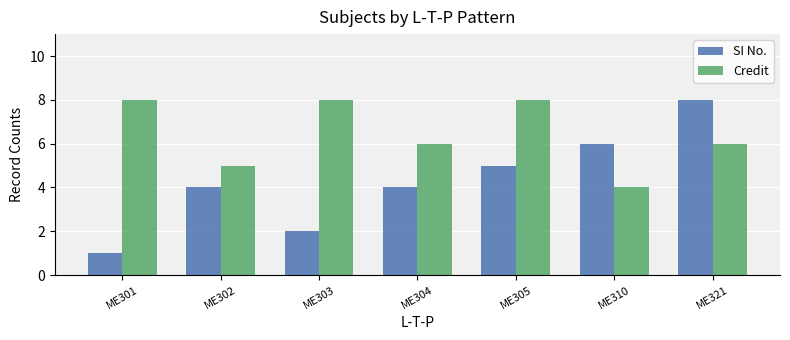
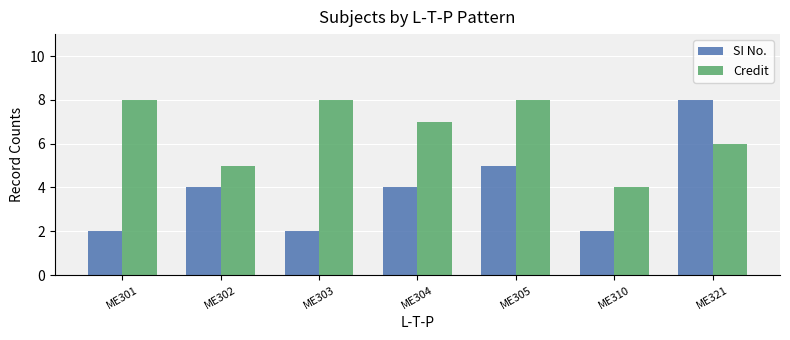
  {
    "SI No.": {
-     "ME301": 1,
+     "ME301": 2,
      "ME302": 4,
      "ME303": 2,
      "ME304": 4,
      "ME305": 5,
-     "ME310": 6,
+     "ME310": 2,
      "ME321": 8
    },
    "Credit": {
      "ME301": 8,
      "ME302": 5,
      "ME303": 8,
-     "ME304": 6,
+     "ME304": 7,
      "ME305": 8,
      "ME310": 4,
      "ME321": 6
    }
  }
